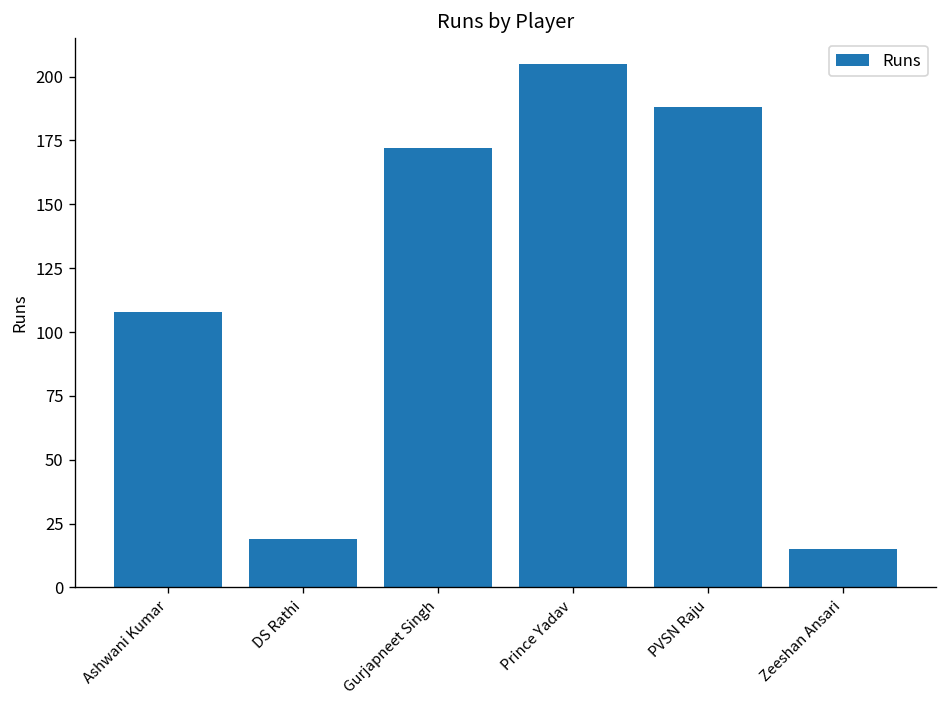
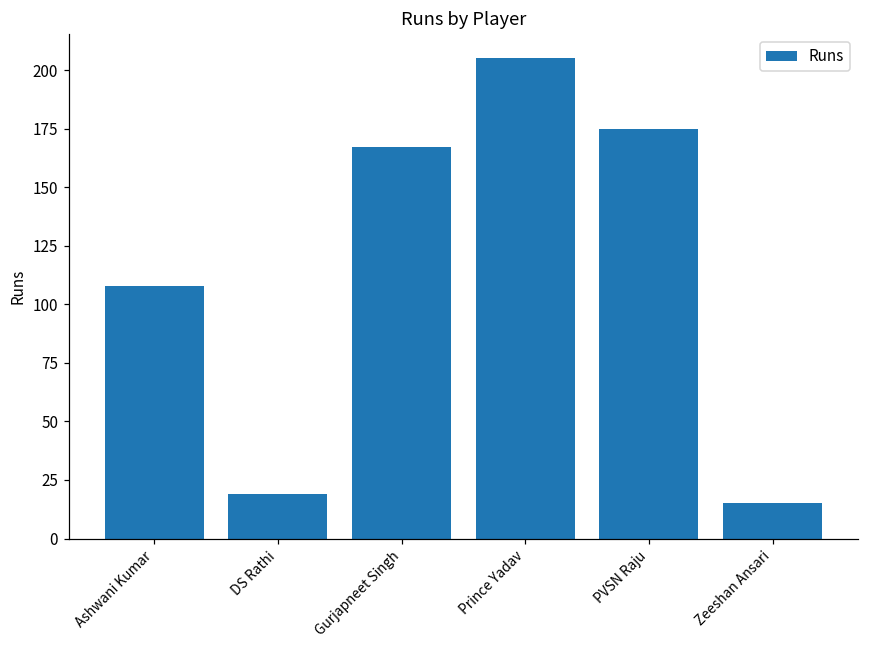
  {
    "Ashwani Kumar": 108,
    "DS Rathi": 19,
-   "Gurjapneet Singh": 172,
+   "Gurjapneet Singh": 167,
    "Prince Yadav": 205,
-   "PVSN Raju": 188,
+   "PVSN Raju": 175,
    "Zeeshan Ansari": 15
  }
